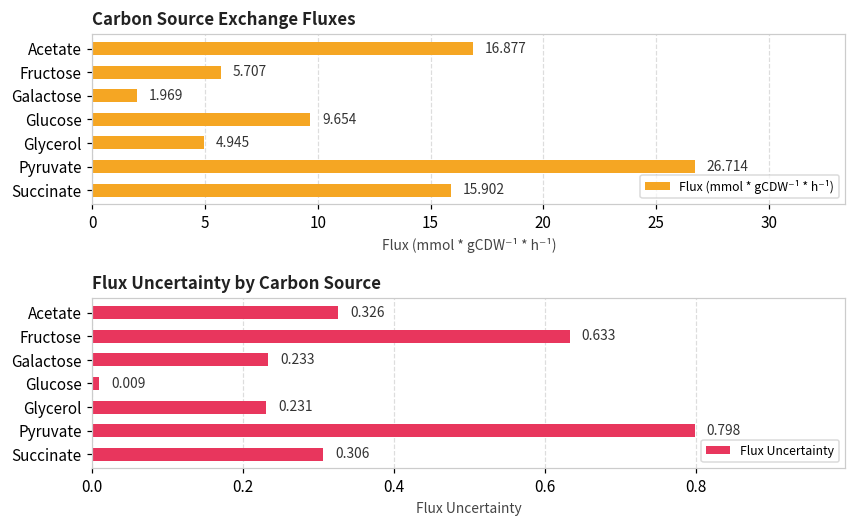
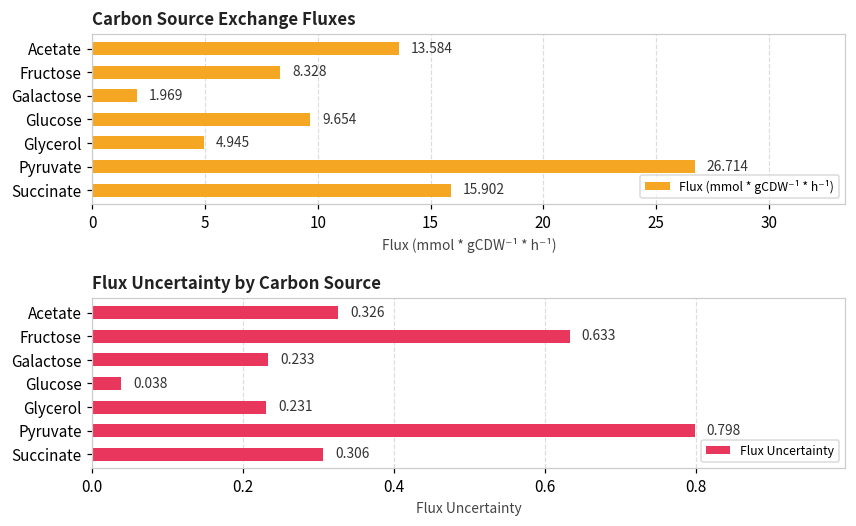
  {
    "Carbon Source Exchange Fluxes": {
-     "Acetate": 16.877,
-     "Fructose": 5.707,
+     "Acetate": 13.584,
+     "Fructose": 8.328,
      "Galactose": 1.969,
      "Glucose": 9.654,
      "Glycerol": 4.945,
      "Pyruvate": 26.714,
      "Succinate": 15.902
    },
    "Flux Uncertainty by Carbon Source": {
      "Acetate": 0.326,
      "Fructose": 0.633,
      "Galactose": 0.233,
-     "Glucose": 0.009,
+     "Glucose": 0.038,
      "Glycerol": 0.231,
      "Pyruvate": 0.798,
      "Succinate": 0.306
    }
  }
